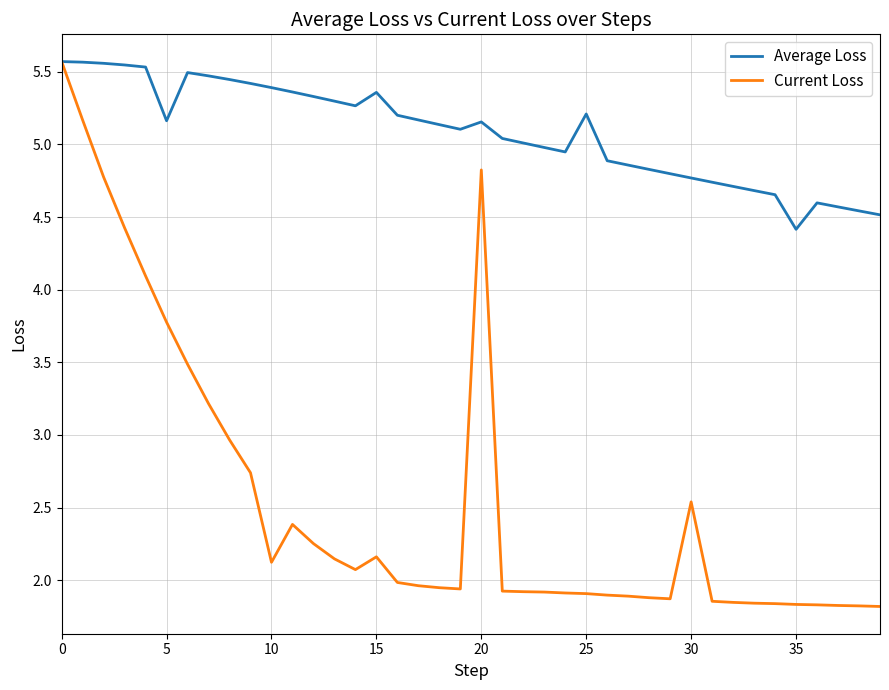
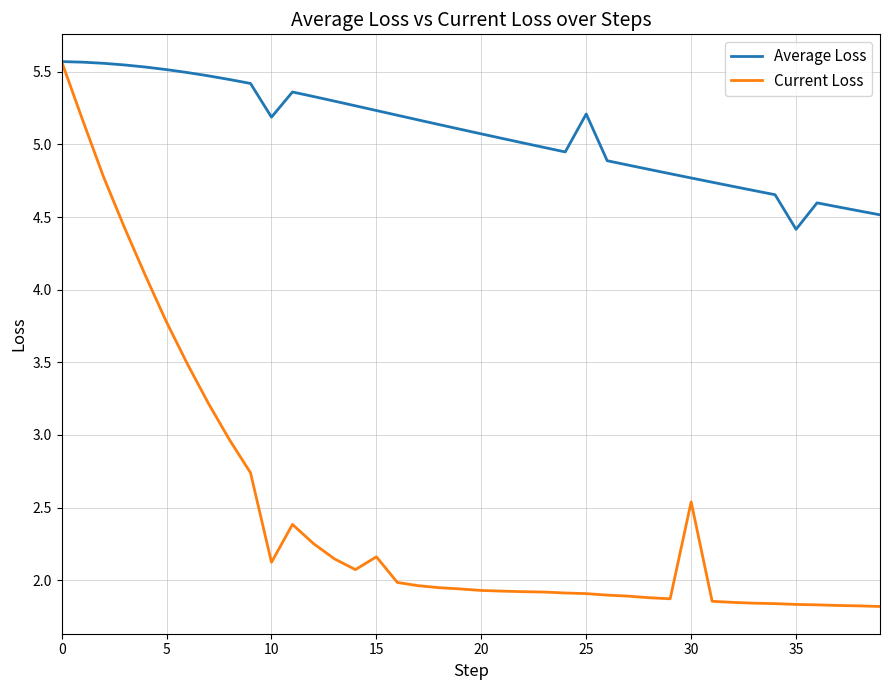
  {
    "Average Loss": {
-     "5": 5.16,
-     "10": 5.39,
-     "15": 5.36,
-     "20": 5.15,
+     "5": 5.51,
+     "10": 5.19,
+     "15": 5.23,
+     "20": 5.07,
      "25": 5.21,
      "30": 4.77,
      "35": 4.42
    },
    "Current Loss": {
      "5": 3.78,
      "10": 2.12,
      "15": 2.16,
-     "20": 4.82,
+     "20": 1.93,
      "25": 1.91,
      "30": 2.54,
      "35": 1.83
    }
  }
